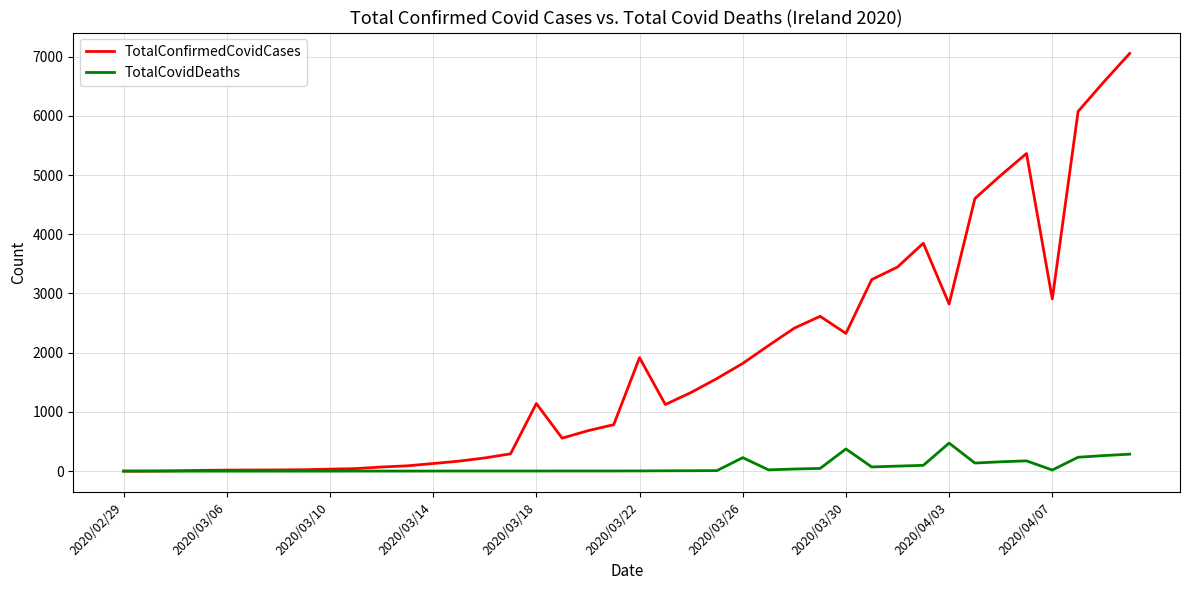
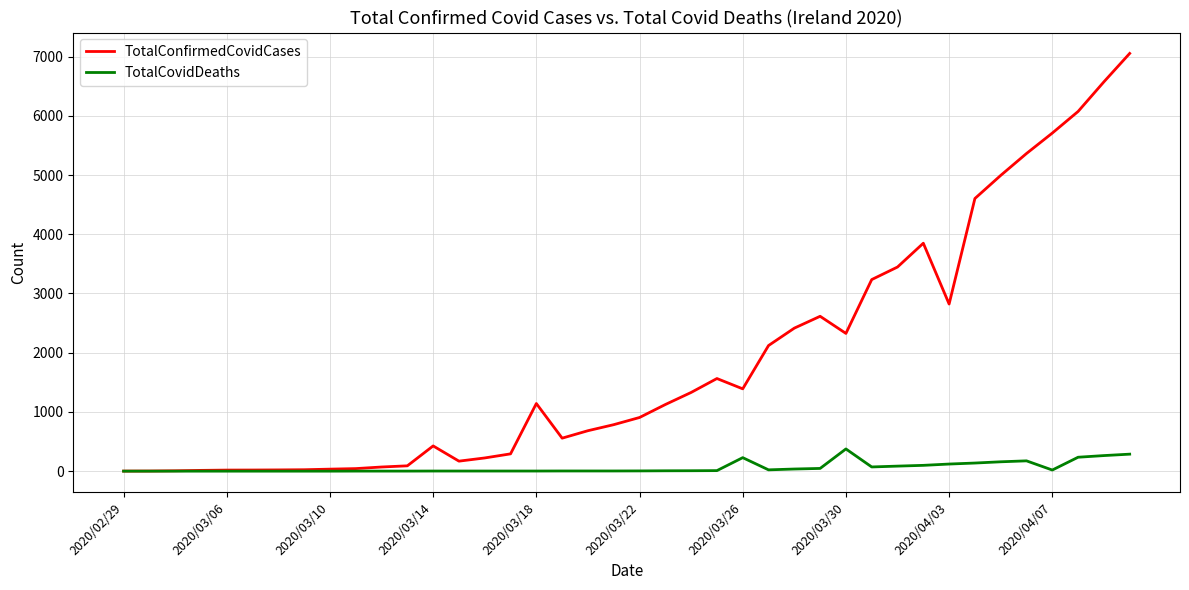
  {
    "TotalConfirmedCovidCases": {
-     "2020/03/14": 100,
+     "2020/03/14": 400,
      "2020/03/18": 1100,
-     "2020/03/22": 1900,
-     "2020/03/26": 1800,
+     "2020/03/22": 900,
+     "2020/03/26": 1400,
      "2020/03/30": 2300,
      "2020/04/03": 2800,
-     "2020/04/07": 2900
+     "2020/04/07": 5700
    },
    "TotalCovidDeaths": {
      "2020/03/14": 0,
      "2020/03/18": 0,
      "2020/03/22": 0,
      "2020/03/26": 200,
      "2020/03/30": 400,
-     "2020/04/03": 500,
+     "2020/04/03": 100,
      "2020/04/07": 0
    }
  }
